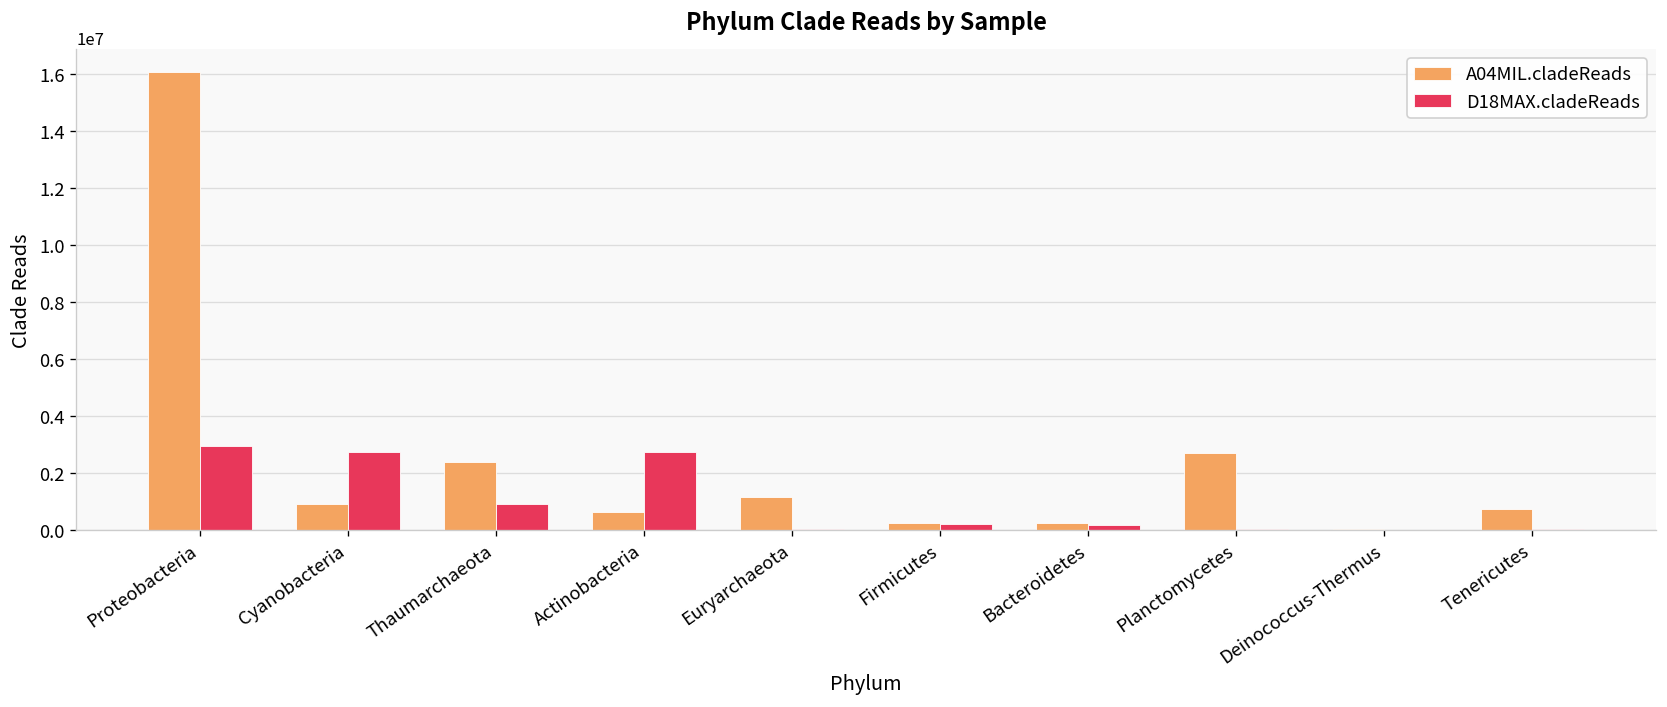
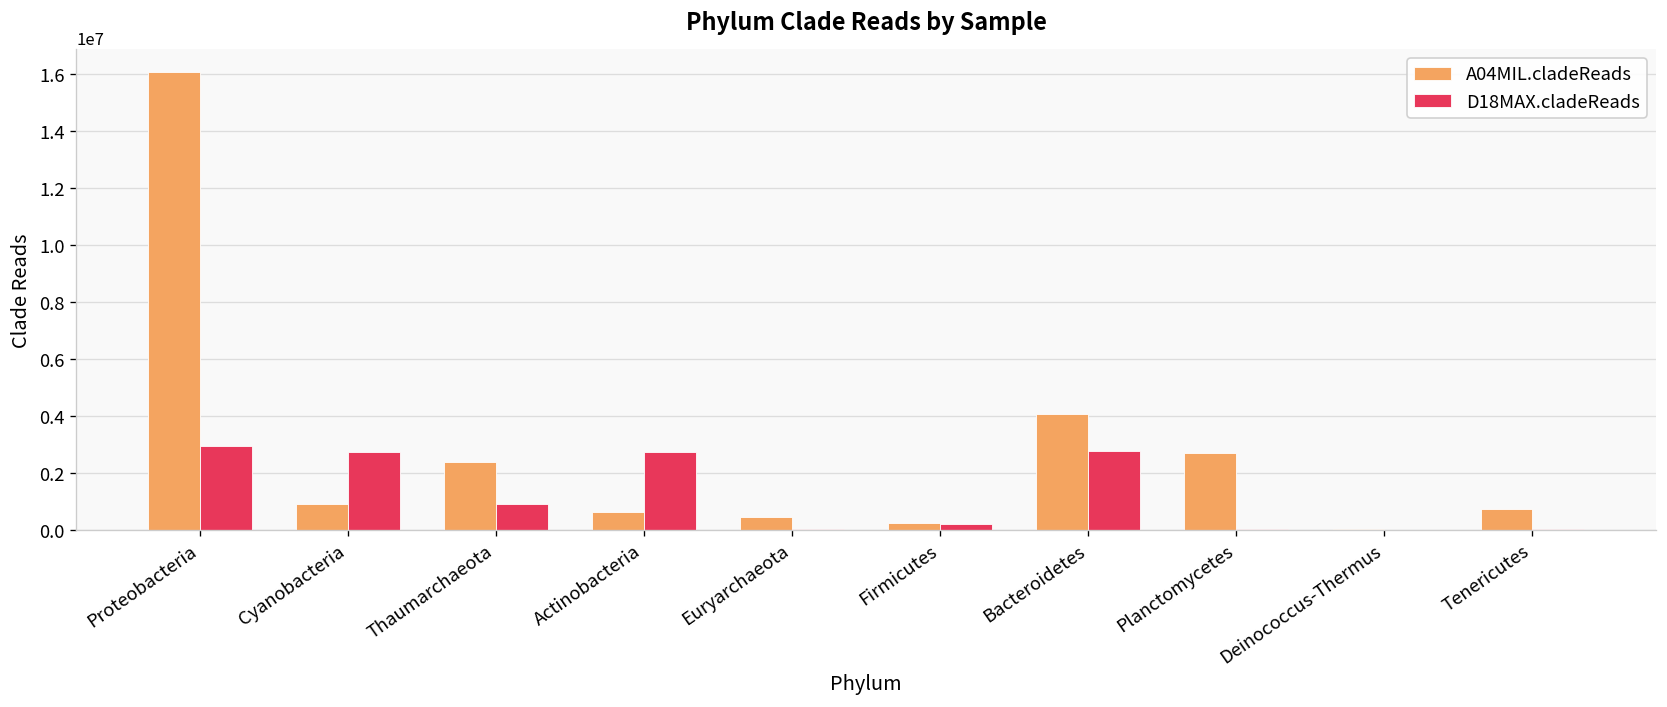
  {
    "A04MIL.cladeReads": {
      "Proteobacteria": 16100000,
      "Cyanobacteria": 900000,
      "Thaumarchaeota": 2400000,
      "Actinobacteria": 600000,
-     "Euryarchaeota": 1200000,
+     "Euryarchaeota": 400000,
      "Firmicutes": 200000,
-     "Bacteroidetes": 200000,
+     "Bacteroidetes": 4100000,
      "Planctomycetes": 2700000,
      "Tenericutes": 700000
    },
    "D18MAX.cladeReads": {
      "Proteobacteria": 2900000,
      "Cyanobacteria": 2700000,
      "Thaumarchaeota": 900000,
      "Actinobacteria": 2700000,
      "Firmicutes": 200000,
-     "Bacteroidetes": 200000
+     "Bacteroidetes": 2800000
    }
  }
